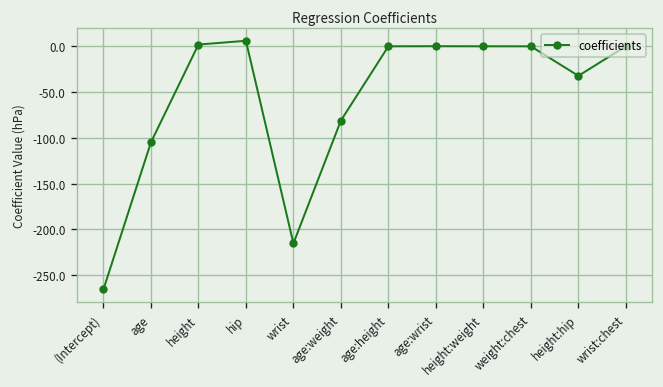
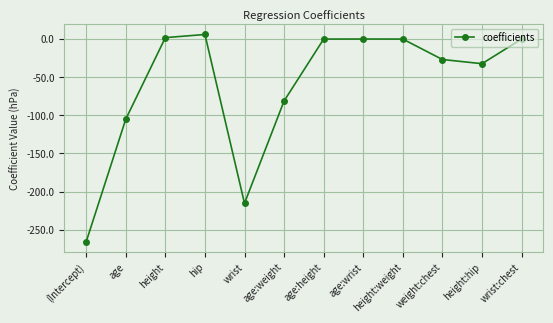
  {
    "(Intercept)": -270,
    "age": -100,
    "height": 0,
    "hip": 10,
    "wrist": -220,
    "age:weight": -80,
    "age:height": 0,
    "age:wrist": 0,
    "height:weight": 0,
-   "weight:chest": 0,
+   "weight:chest": -30,
    "height:hip": -30
  }
